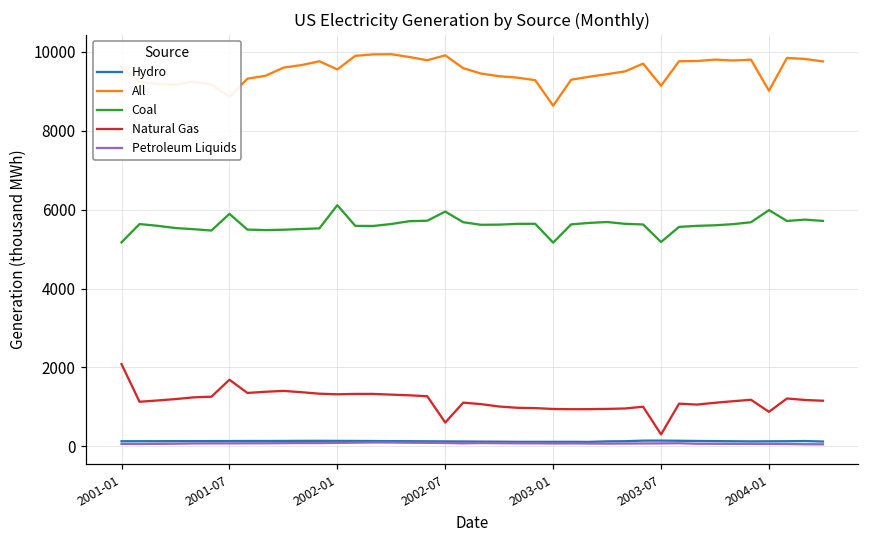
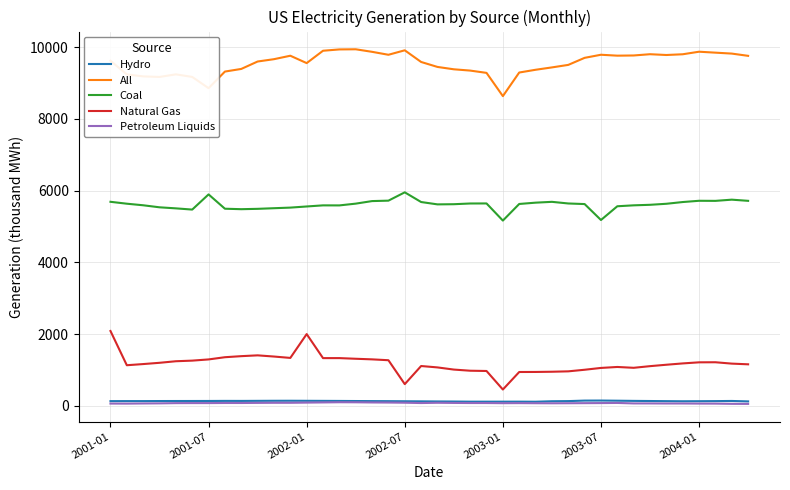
  {
    "Hydro": {
      "2003-07": 100
    },
    "All": {
      "2002-01": 9600,
      "2002-07": 9900,
      "2003-01": 8600,
-     "2003-07": 9100,
-     "2004-01": 9000
+     "2003-07": 9800,
+     "2004-01": 9900
    },
    "Coal": {
-     "2001-01": 5200,
+     "2001-01": 5700,
      "2001-07": 5900,
-     "2002-01": 6100,
+     "2002-01": 5600,
      "2002-07": 6000,
      "2003-01": 5200,
      "2003-07": 5200,
-     "2004-01": 6000
+     "2004-01": 5700
    },
    "Natural Gas": {
      "2001-01": 2100,
-     "2001-07": 1700,
-     "2002-01": 1300,
+     "2001-07": 1300,
+     "2002-01": 2000,
      "2002-07": 600,
-     "2003-01": 900,
-     "2003-07": 300,
-     "2004-01": 900
+     "2003-01": 500,
+     "2003-07": 1100,
+     "2004-01": 1200
    },
    "Petroleum Liquids": {
      "2003-07": 100
    }
  }
